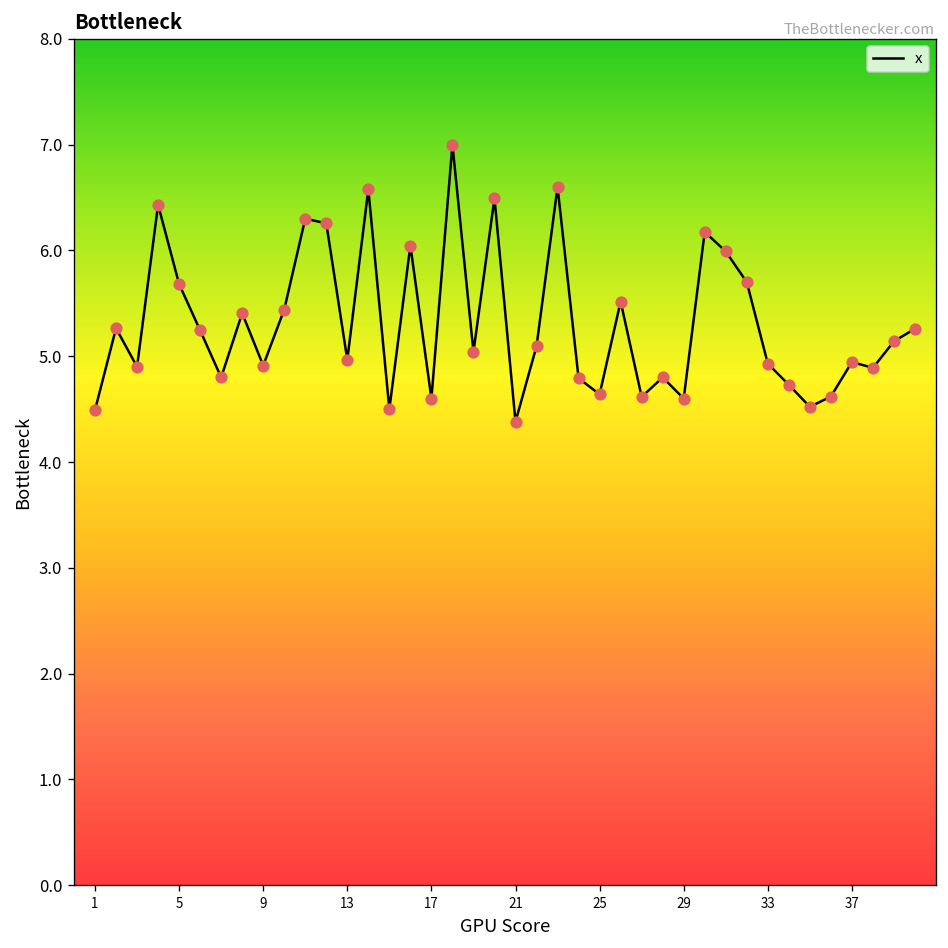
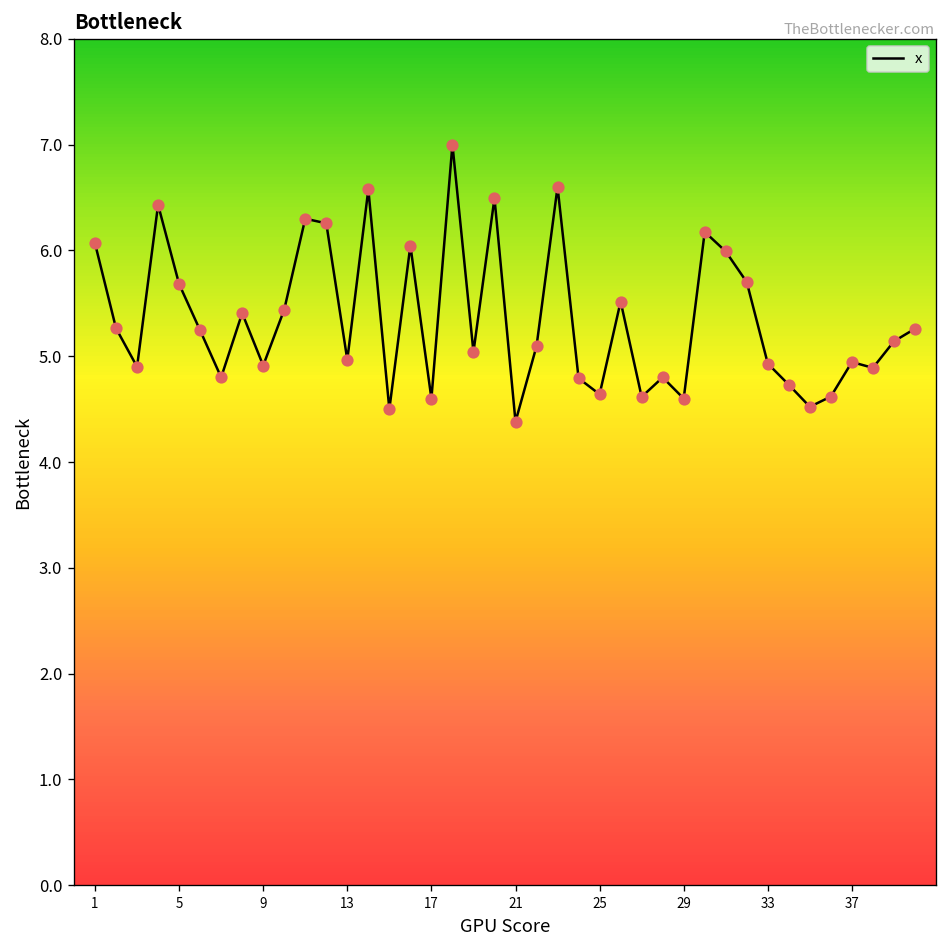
  {
-   "1": 4.5,
+   "1": 6.1,
    "5": 5.7,
    "9": 4.9,
    "13": 5.0,
    "17": 4.6,
    "21": 4.4,
    "25": 4.6,
    "29": 4.6,
    "33": 4.9,
    "37": 4.9
  }
